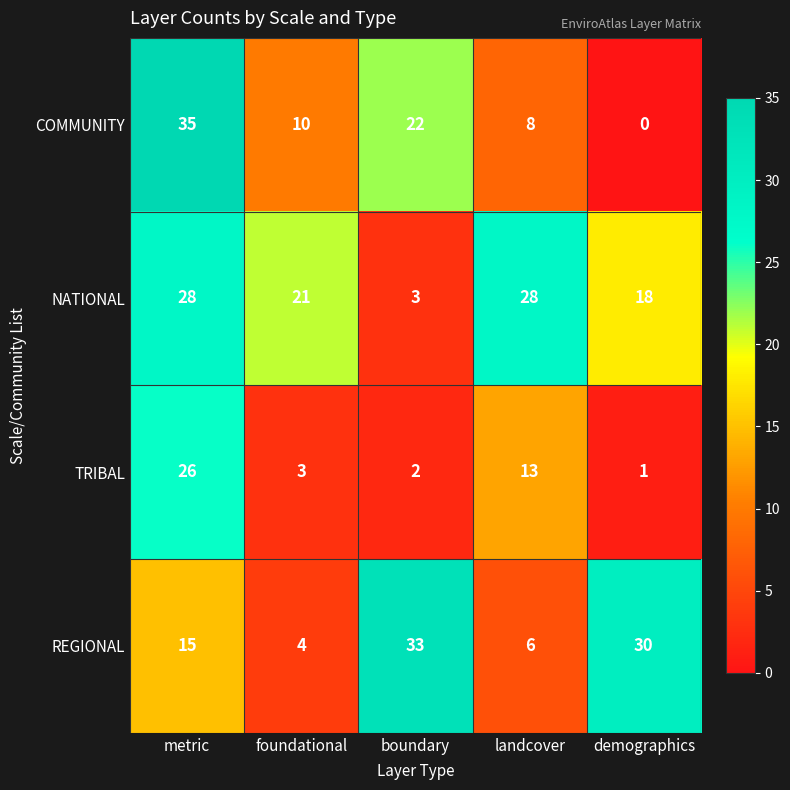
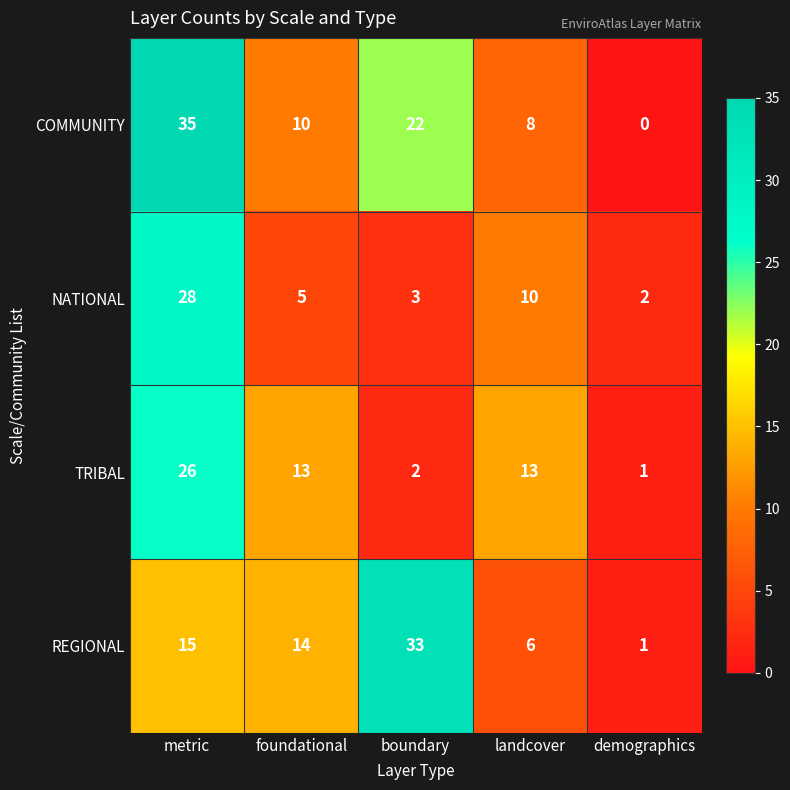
  {
    "COMMUNITY": {
      "metric": 35,
      "foundational": 10,
      "boundary": 22,
      "landcover": 8,
      "demographics": 0
    },
    "NATIONAL": {
      "metric": 28,
-     "foundational": 21,
+     "foundational": 5,
      "boundary": 3,
-     "landcover": 28,
-     "demographics": 18
+     "landcover": 10,
+     "demographics": 2
    },
    "TRIBAL": {
      "metric": 26,
-     "foundational": 3,
+     "foundational": 13,
      "boundary": 2,
      "landcover": 13,
      "demographics": 1
    },
    "REGIONAL": {
      "metric": 15,
-     "foundational": 4,
+     "foundational": 14,
      "boundary": 33,
      "landcover": 6,
-     "demographics": 30
+     "demographics": 1
    }
  }
